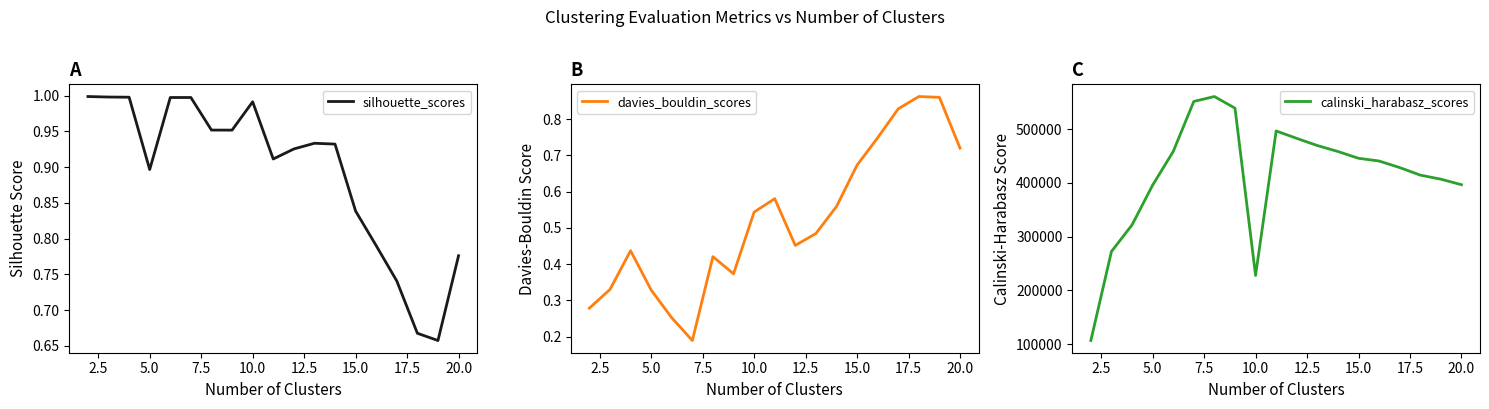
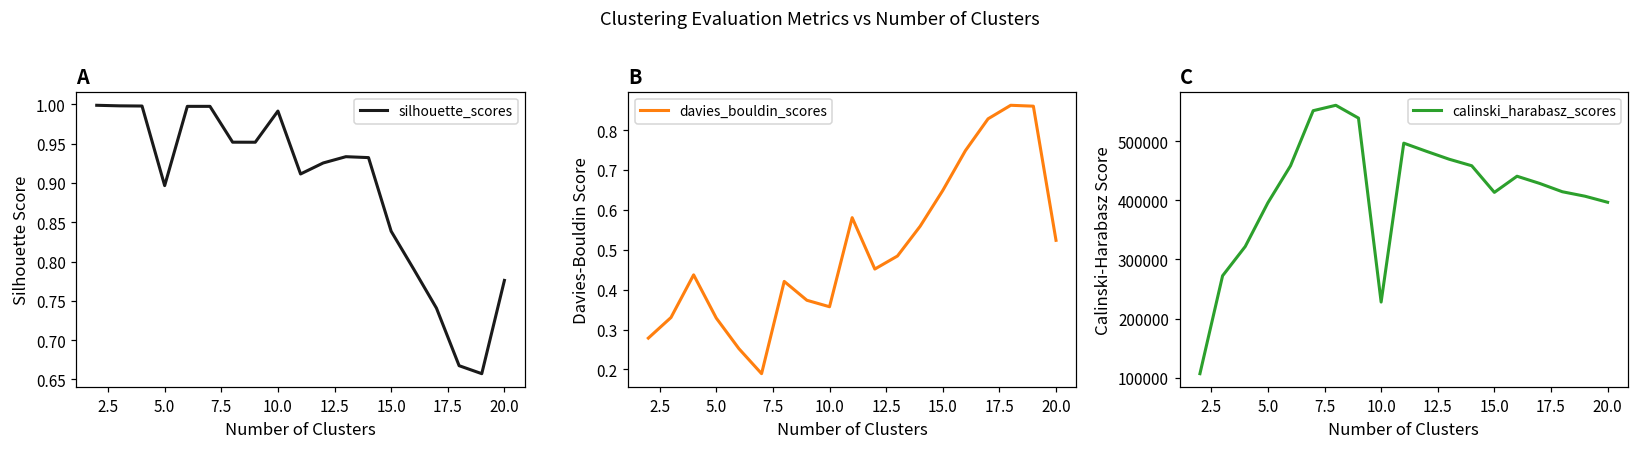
  {
    "A": {
      "5.0": 0.90,
      "10.0": 0.99,
      "15.0": 0.84,
      "20.0": 0.78
    },
    "B": {
      "5.0": 0.33,
-     "10.0": 0.54,
-     "15.0": 0.67,
-     "20.0": 0.72
+     "10.0": 0.36,
+     "15.0": 0.65,
+     "20.0": 0.52
    },
    "C": {
      "5.0": 400000,
      "10.0": 230000,
-     "15.0": 450000,
+     "15.0": 410000,
      "20.0": 400000
    }
  }
